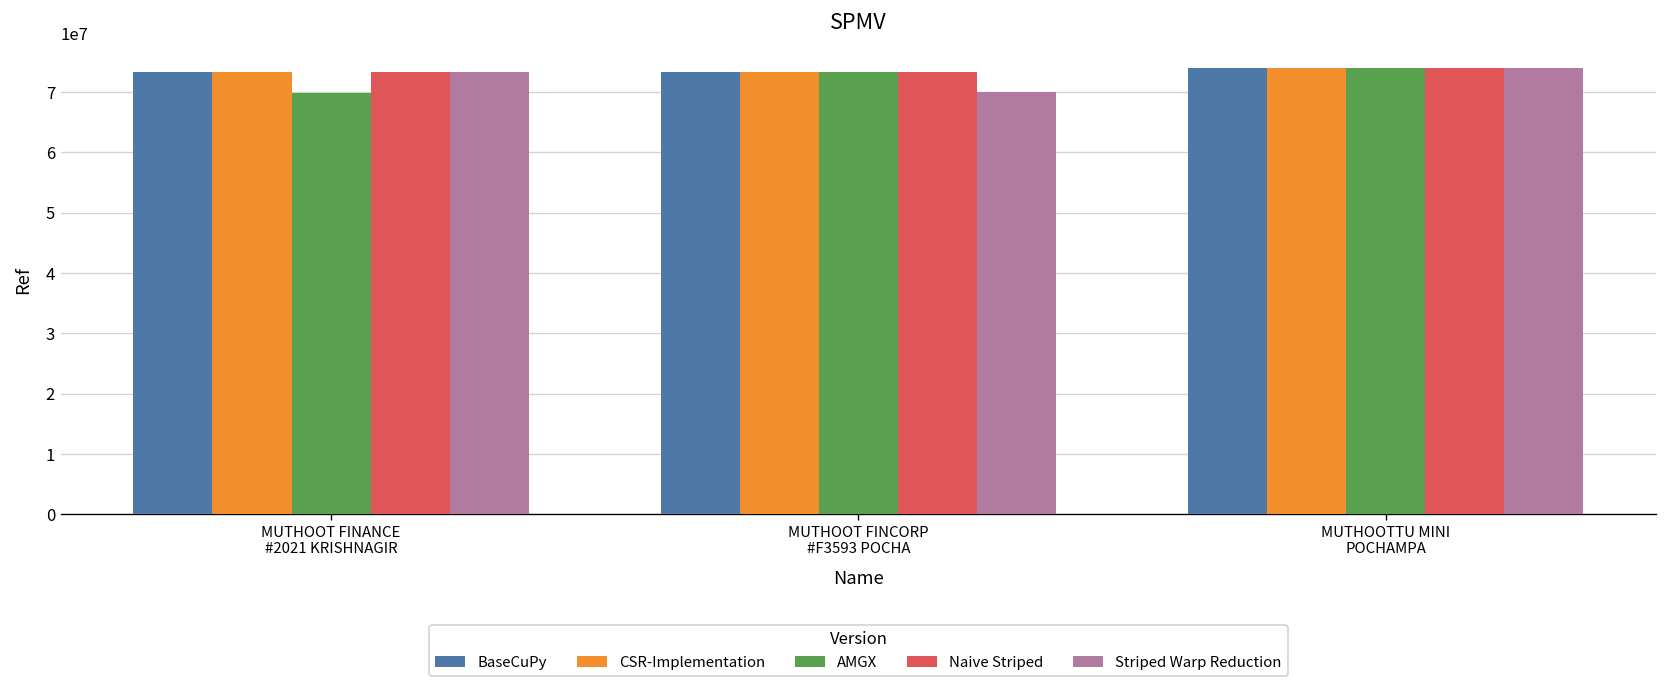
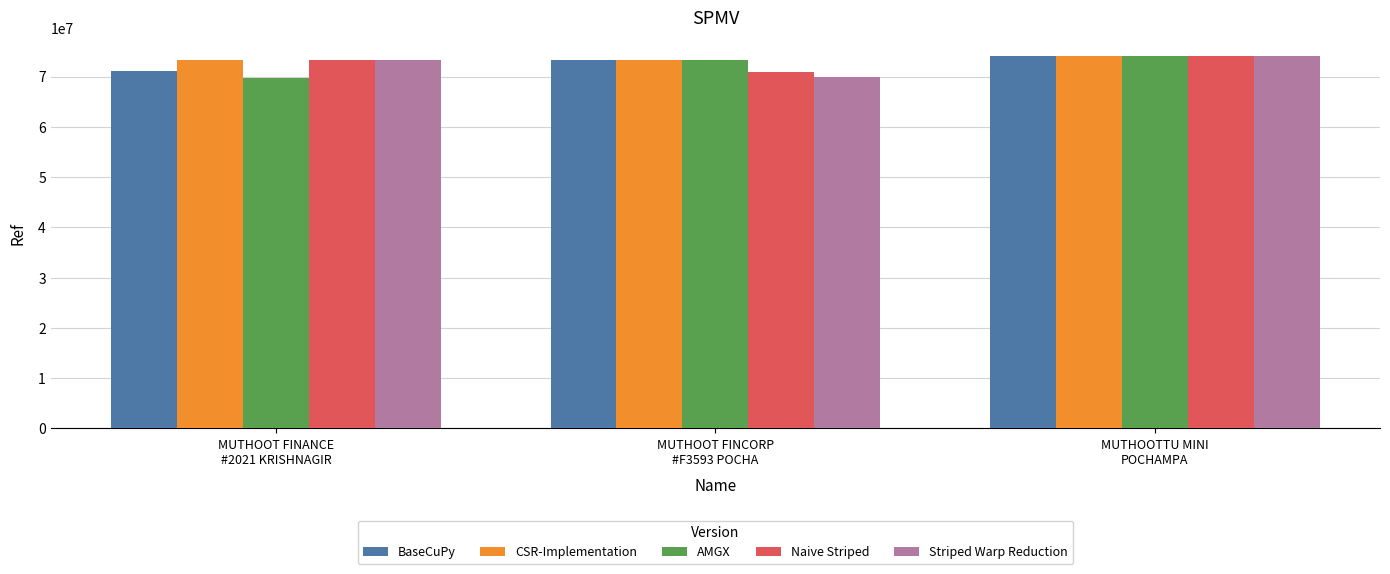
  {
    "BaseCuPy": {
-     "MUTHOOT FINANCE #2021 KRISHNAGIR": 73000000,
+     "MUTHOOT FINANCE #2021 KRISHNAGIR": 71000000,
      "MUTHOOT FINCORP #F3593 POCHA": 73000000,
      "MUTHOOTTU MINI POCHAMPA": 74000000
    },
    "CSR-Implementation": {
      "MUTHOOT FINANCE #2021 KRISHNAGIR": 73000000,
      "MUTHOOT FINCORP #F3593 POCHA": 73000000,
      "MUTHOOTTU MINI POCHAMPA": 74000000
    },
    "AMGX": {
      "MUTHOOT FINANCE #2021 KRISHNAGIR": 70000000,
      "MUTHOOT FINCORP #F3593 POCHA": 73000000,
      "MUTHOOTTU MINI POCHAMPA": 74000000
    },
    "Naive Striped": {
      "MUTHOOT FINANCE #2021 KRISHNAGIR": 73000000,
-     "MUTHOOT FINCORP #F3593 POCHA": 73000000,
+     "MUTHOOT FINCORP #F3593 POCHA": 71000000,
      "MUTHOOTTU MINI POCHAMPA": 74000000
    },
    "Striped Warp Reduction": {
      "MUTHOOT FINANCE #2021 KRISHNAGIR": 73000000,
      "MUTHOOT FINCORP #F3593 POCHA": 70000000,
      "MUTHOOTTU MINI POCHAMPA": 74000000
    }
  }
